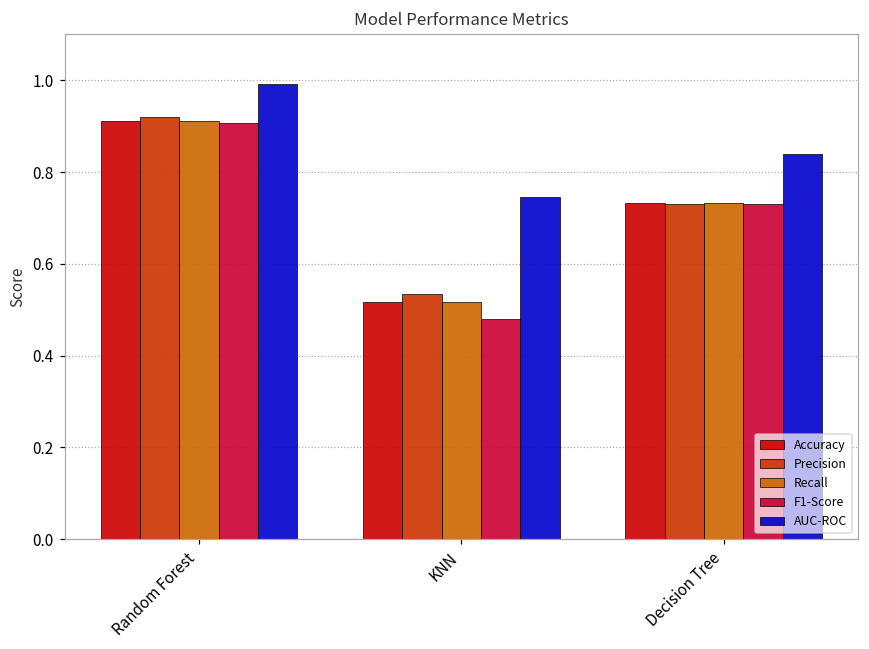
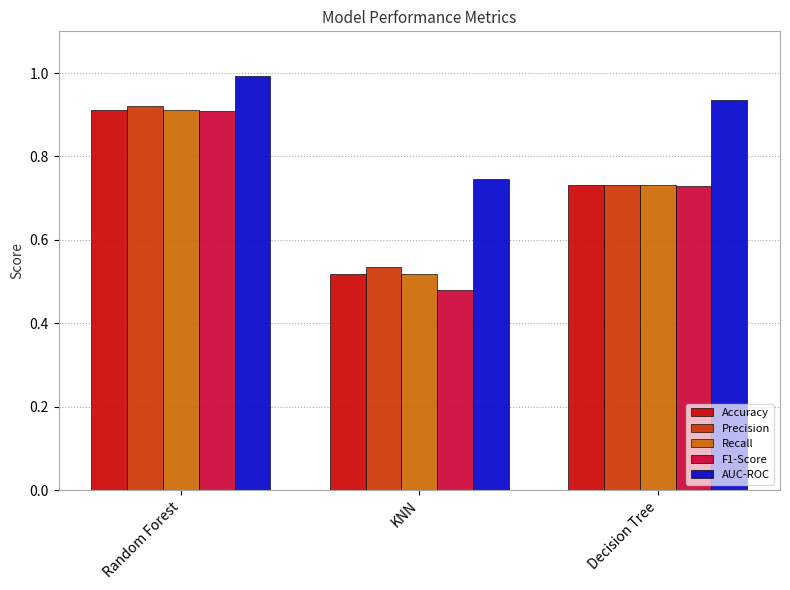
  {
    "AUC-ROC": {
      "Random Forest": 0.99,
      "KNN": 0.75,
-     "Decision Tree": 0.84
+     "Decision Tree": 0.94
    }
  }
